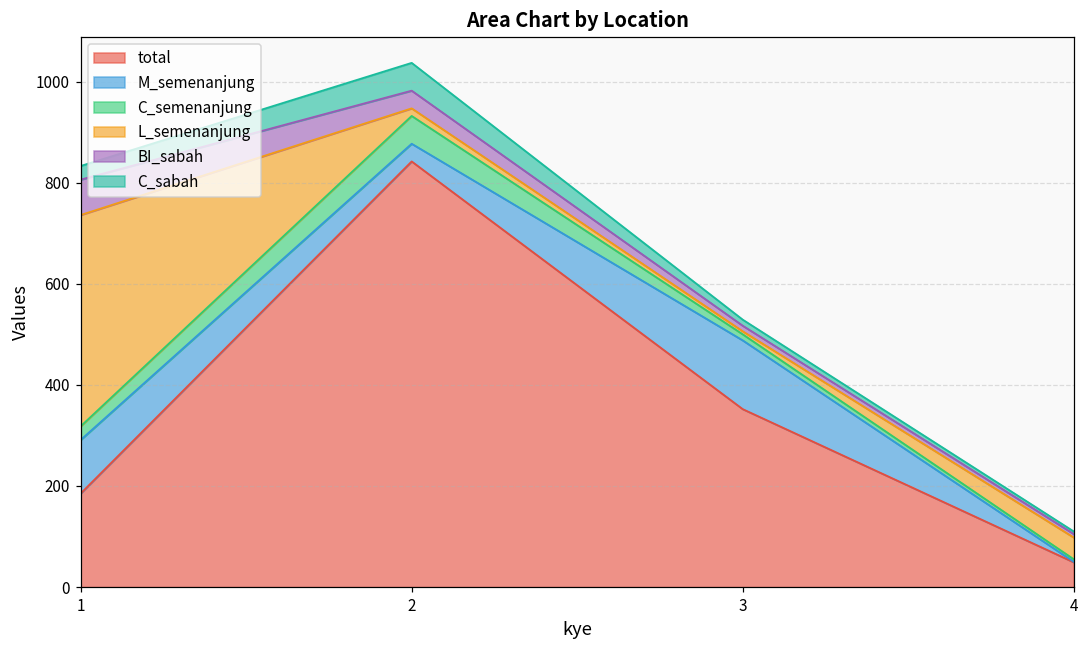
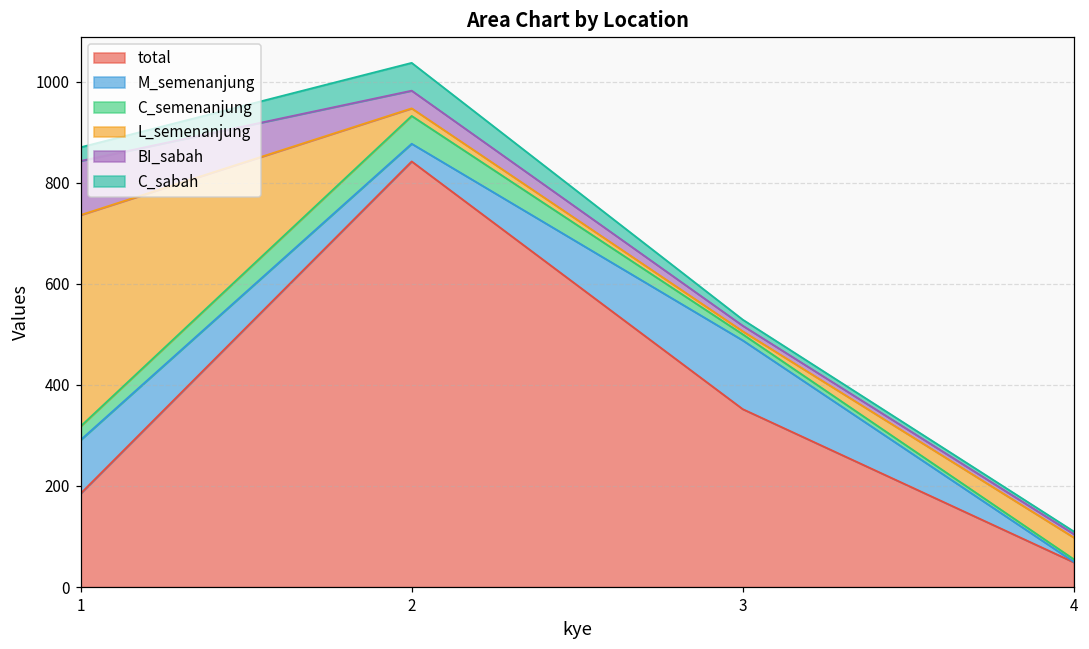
  {
    "total": {
      "1": 190,
      "2": 840,
      "3": 350
    },
    "M_semenanjung": {
      "1": 110,
      "2": 40,
      "3": 140
    },
    "L_semenanjung": {
      "1": 420,
      "2": 20,
      "3": 10,
      "4": 40
    },
    "BI_sabah": {
-     "1": 70,
+     "1": 110,
      "2": 40,
      "3": 10
    }
  }
